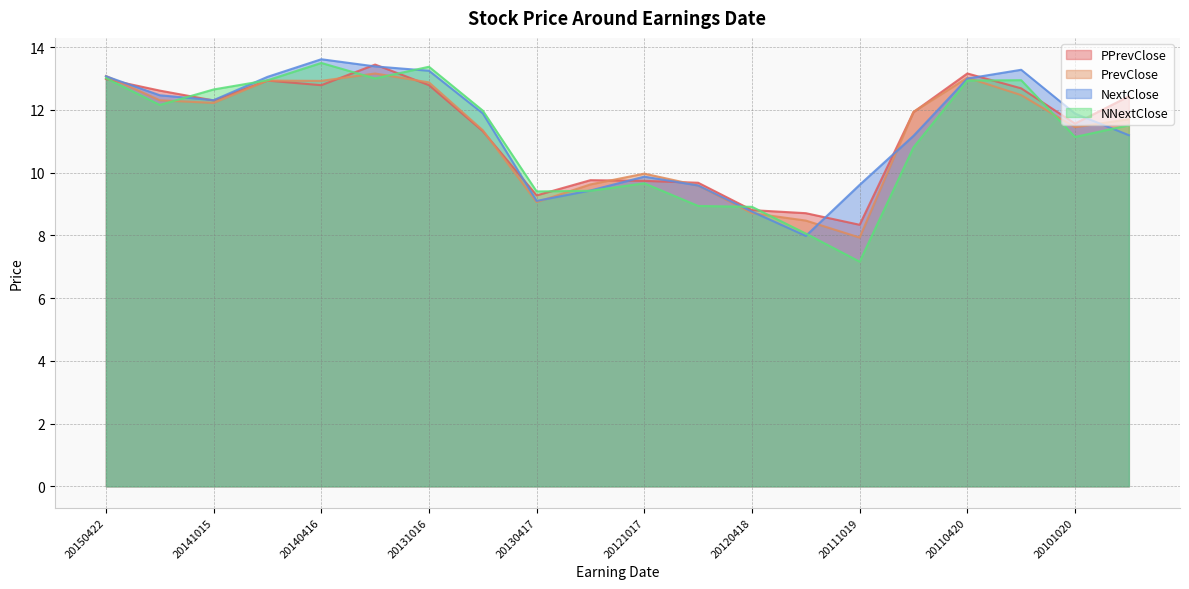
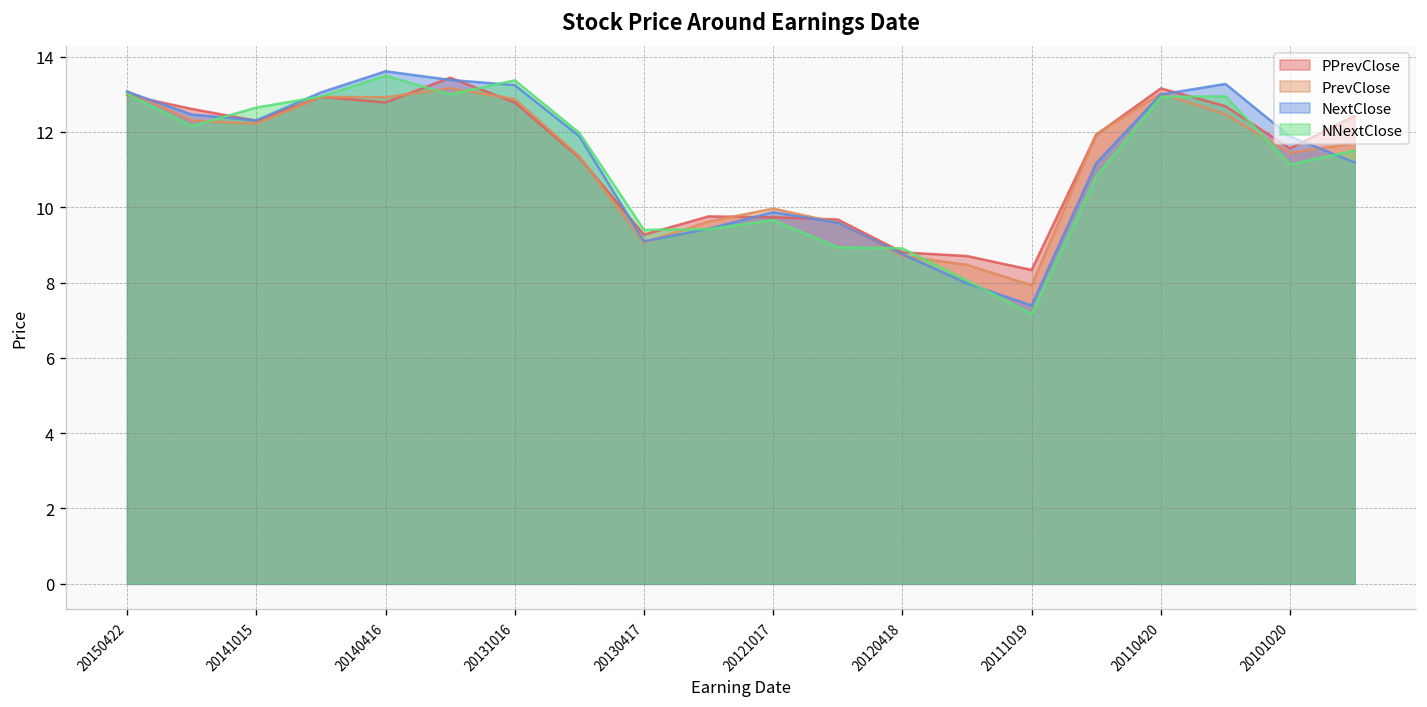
  {
    "NextClose": {
      "20140416": 13.6,
      "20131016": 13.2,
      "20121017": 9.9,
-     "20111019": 9.6
+     "20111019": 7.4
    },
    "NNextClose": {
      "20141015": 12.6,
      "20140416": 13.5,
      "20131016": 13.4,
      "20130417": 9.4,
      "20120418": 8.9,
      "20111019": 7.2,
      "20101020": 11.1
    }
  }
